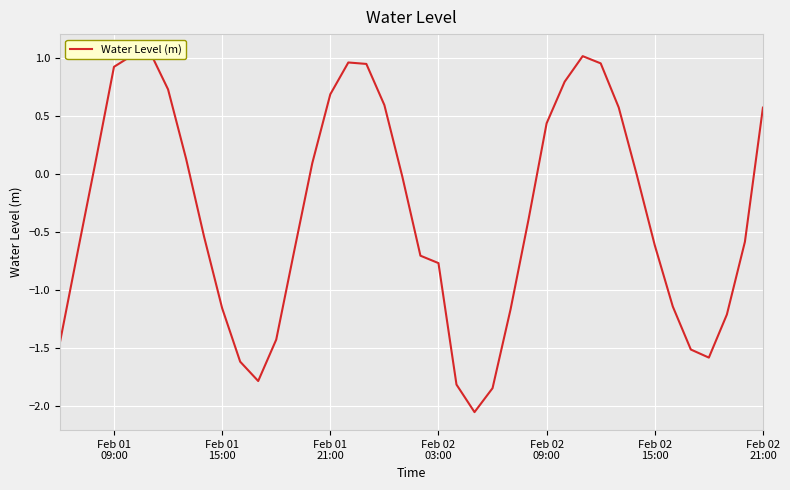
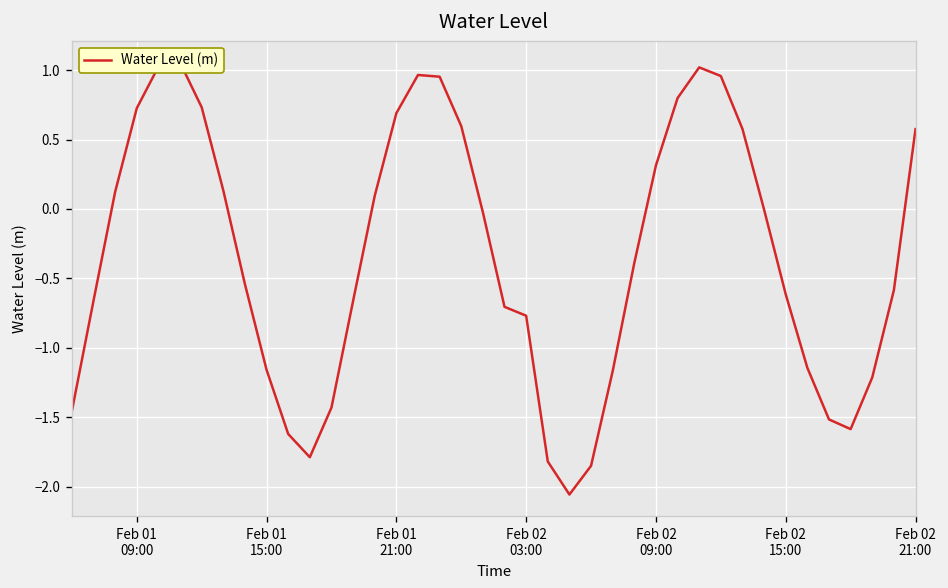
  {
-   "Feb 01 09:00": 0.93,
+   "Feb 01 09:00": 0.73,
    "Feb 01 15:00": -1.16,
    "Feb 01 21:00": 0.69,
    "Feb 02 03:00": -0.77,
-   "Feb 02 09:00": 0.44,
+   "Feb 02 09:00": 0.31,
    "Feb 02 15:00": -0.61,
    "Feb 02 21:00": 0.57
  }
